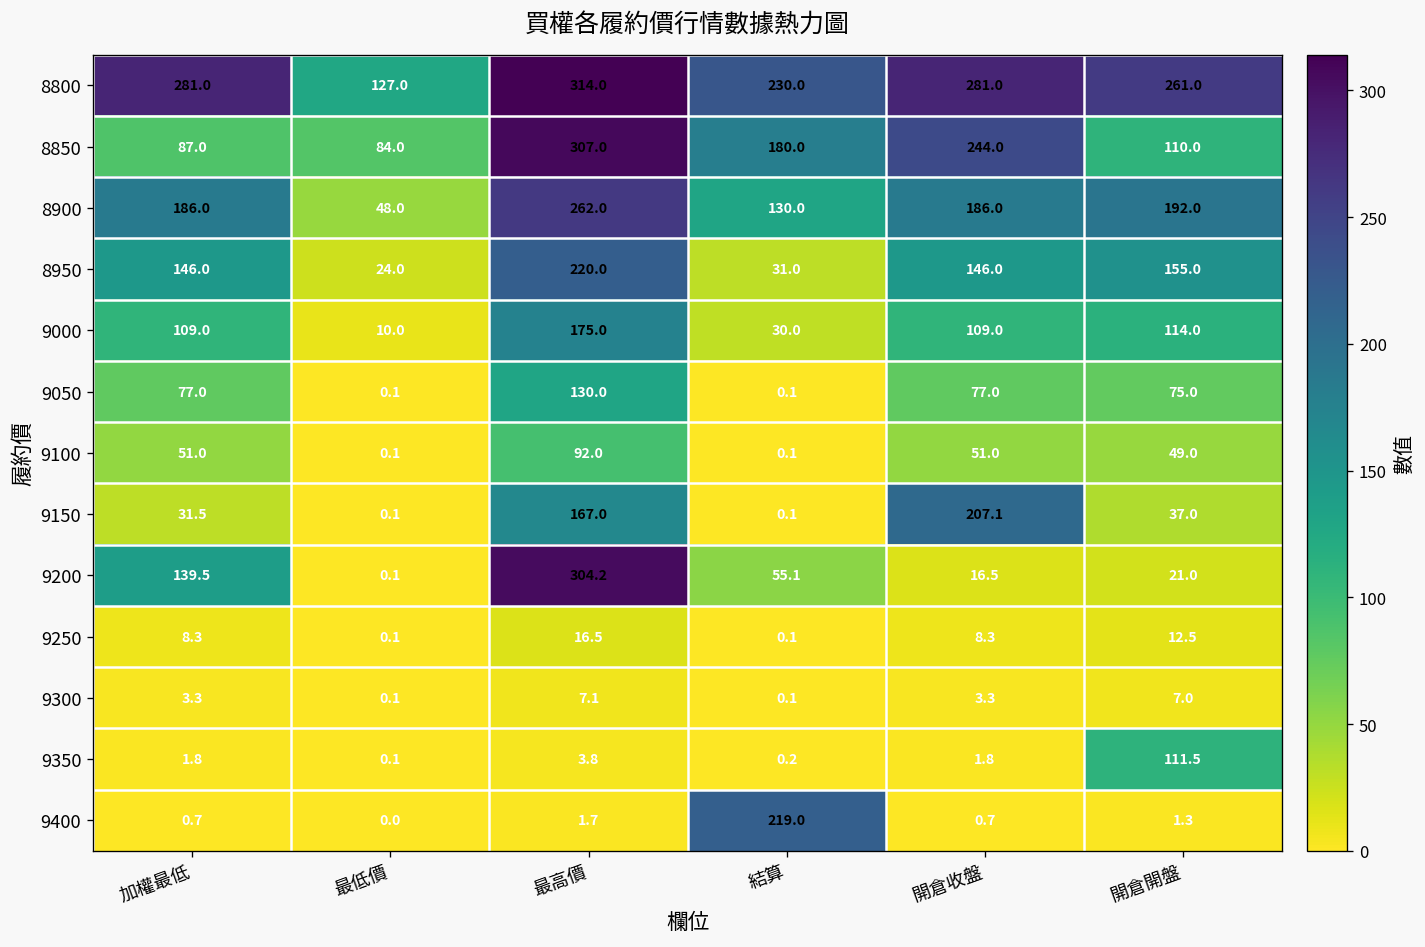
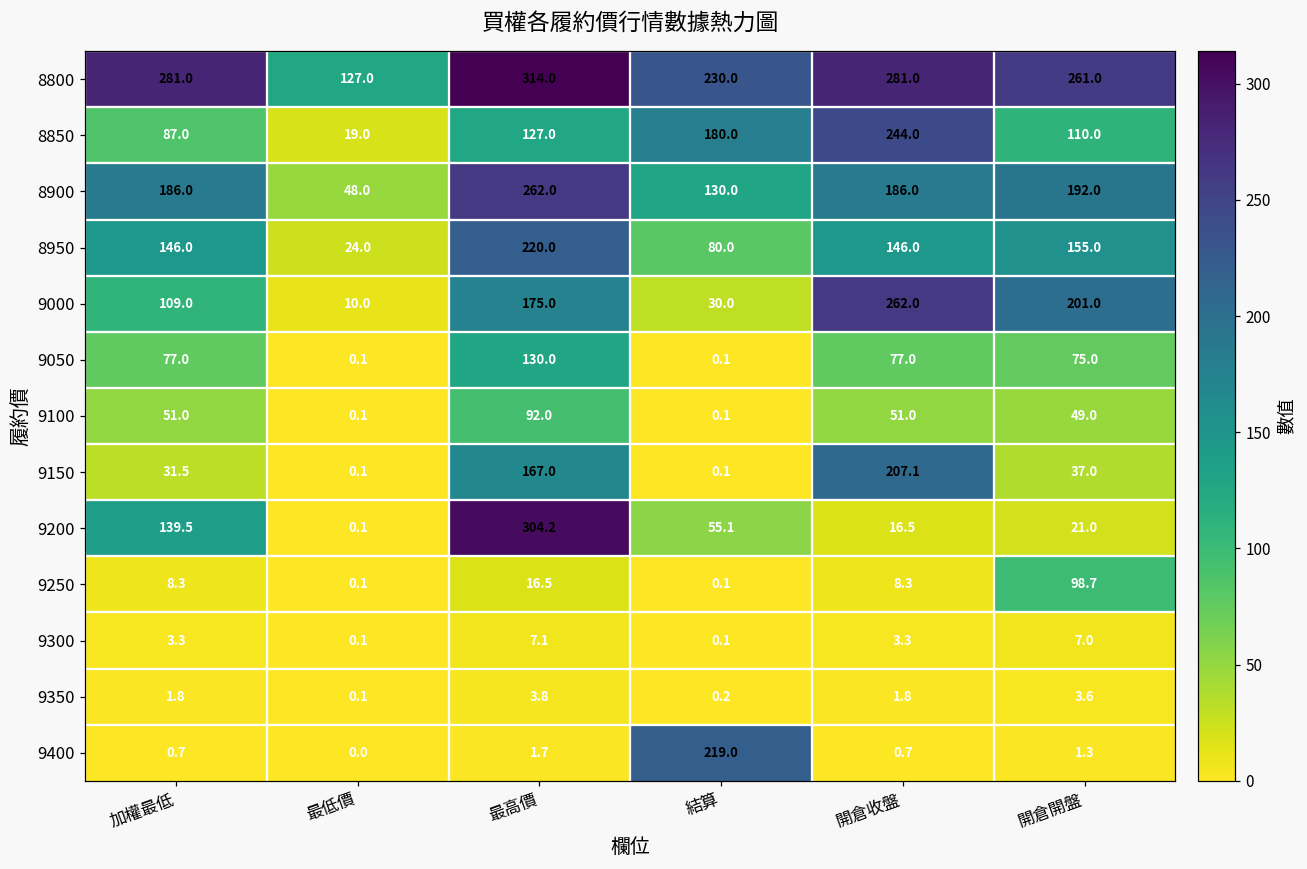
  {
    "8800": {
      "加權最低": 281.0,
      "最低價": 127.0,
      "最高價": 314.0,
      "結算": 230.0,
      "開倉收盤": 281.0,
      "開倉開盤": 261.0
    },
    "8850": {
      "加權最低": 87.0,
-     "最低價": 84.0,
-     "最高價": 307.0,
+     "最低價": 19.0,
+     "最高價": 127.0,
      "結算": 180.0,
      "開倉收盤": 244.0,
      "開倉開盤": 110.0
    },
    "8900": {
      "加權最低": 186.0,
      "最低價": 48.0,
      "最高價": 262.0,
      "結算": 130.0,
      "開倉收盤": 186.0,
      "開倉開盤": 192.0
    },
    "8950": {
      "加權最低": 146.0,
      "最低價": 24.0,
      "最高價": 220.0,
-     "結算": 31.0,
+     "結算": 80.0,
      "開倉收盤": 146.0,
      "開倉開盤": 155.0
    },
    "9000": {
      "加權最低": 109.0,
      "最低價": 10.0,
      "最高價": 175.0,
      "結算": 30.0,
-     "開倉收盤": 109.0,
-     "開倉開盤": 114.0
+     "開倉收盤": 262.0,
+     "開倉開盤": 201.0
    },
    "9050": {
      "加權最低": 77.0,
      "最低價": 0.1,
      "最高價": 130.0,
      "結算": 0.1,
      "開倉收盤": 77.0,
      "開倉開盤": 75.0
    },
    "9100": {
      "加權最低": 51.0,
      "最低價": 0.1,
      "最高價": 92.0,
      "結算": 0.1,
      "開倉收盤": 51.0,
      "開倉開盤": 49.0
    },
    "9150": {
      "加權最低": 31.5,
      "最低價": 0.1,
      "最高價": 167.0,
      "結算": 0.1,
      "開倉收盤": 207.1,
      "開倉開盤": 37.0
    },
    "9200": {
      "加權最低": 139.5,
      "最低價": 0.1,
      "最高價": 304.2,
      "結算": 55.1,
      "開倉收盤": 16.5,
      "開倉開盤": 21.0
    },
    "9250": {
      "加權最低": 8.3,
      "最低價": 0.1,
      "最高價": 16.5,
      "結算": 0.1,
      "開倉收盤": 8.3,
-     "開倉開盤": 12.5
+     "開倉開盤": 98.7
    },
    "9300": {
      "加權最低": 3.3,
      "最低價": 0.1,
      "最高價": 7.1,
      "結算": 0.1,
      "開倉收盤": 3.3,
      "開倉開盤": 7.0
    },
    "9350": {
      "加權最低": 1.8,
      "最低價": 0.1,
      "最高價": 3.8,
      "結算": 0.2,
      "開倉收盤": 1.8,
-     "開倉開盤": 111.5
+     "開倉開盤": 3.6
    },
    "9400": {
      "加權最低": 0.7,
      "最低價": 0.0,
      "最高價": 1.7,
      "結算": 219.0,
      "開倉收盤": 0.7,
      "開倉開盤": 1.3
    }
  }
